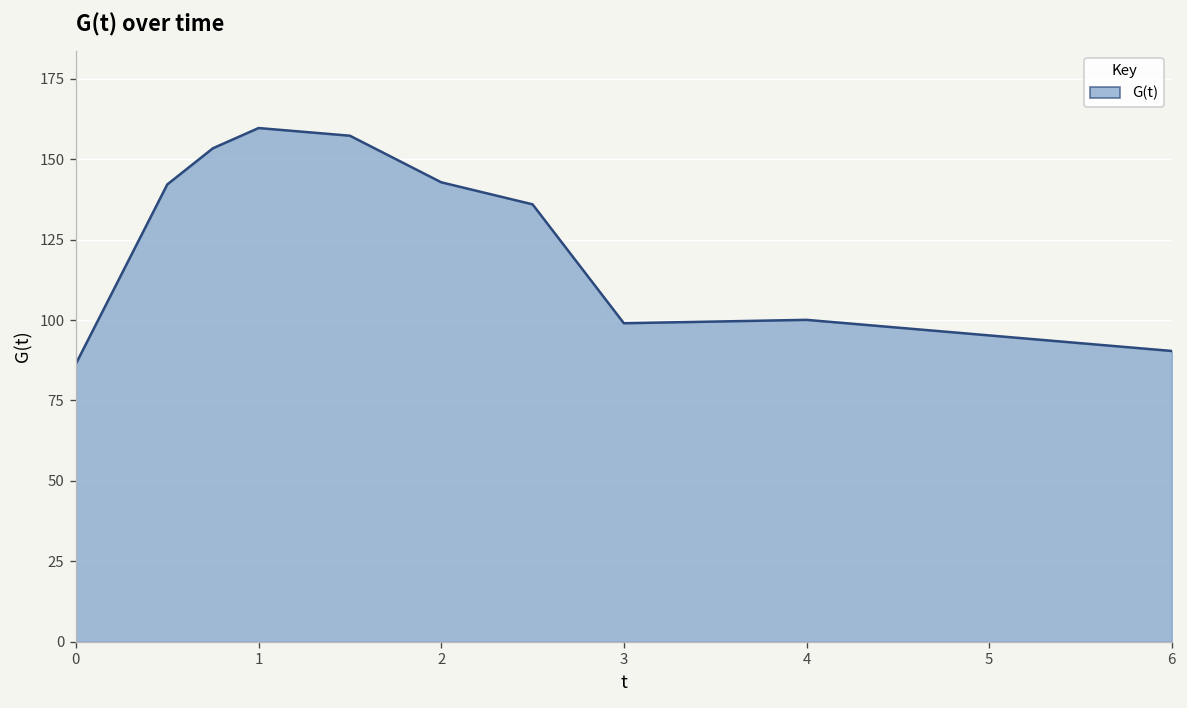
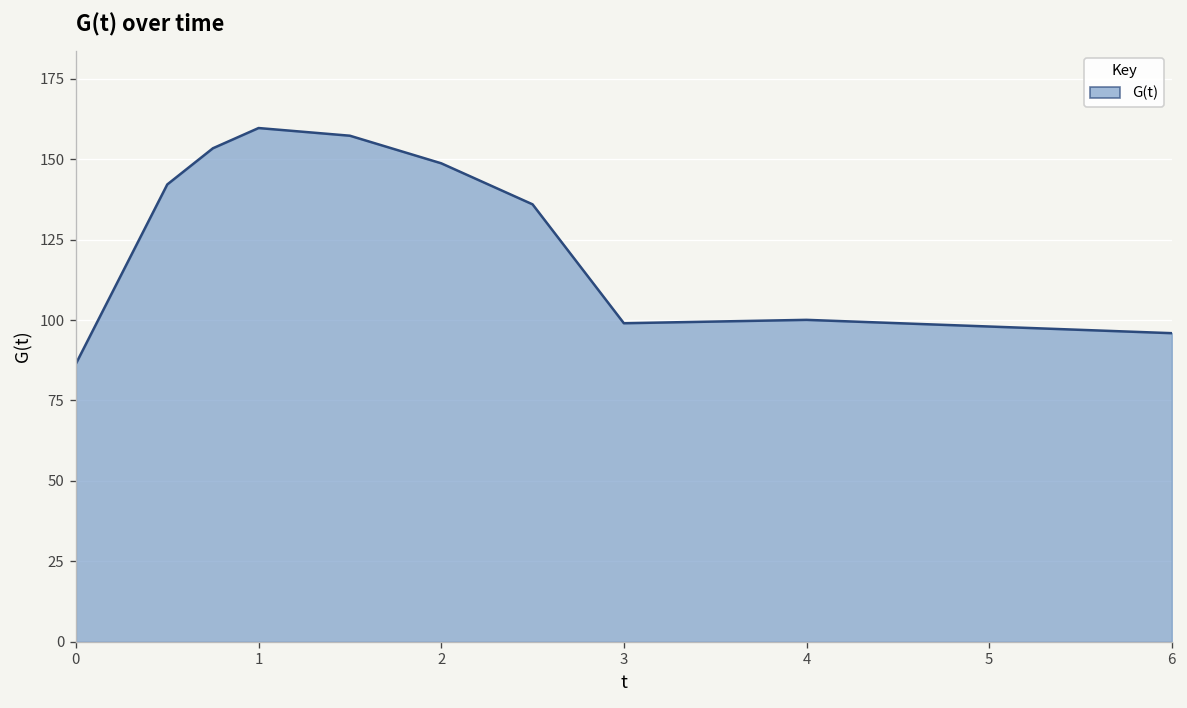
  {
    "0": 86,
    "1": 160,
-   "2": 143,
+   "2": 149,
    "3": 99,
    "4": 100,
-   "6": 90
+   "6": 96
  }
